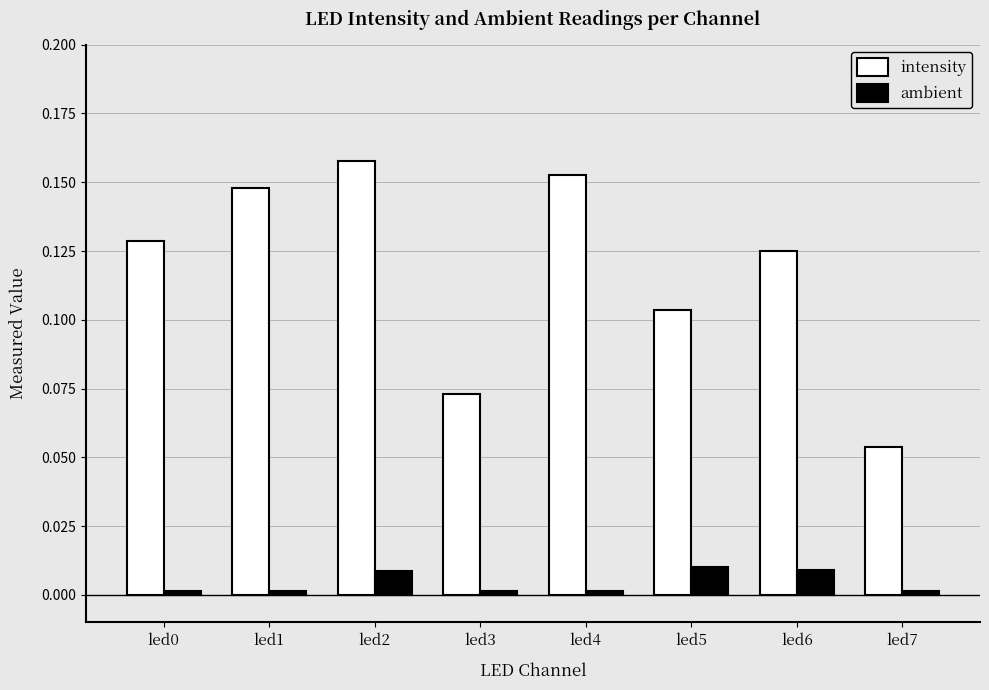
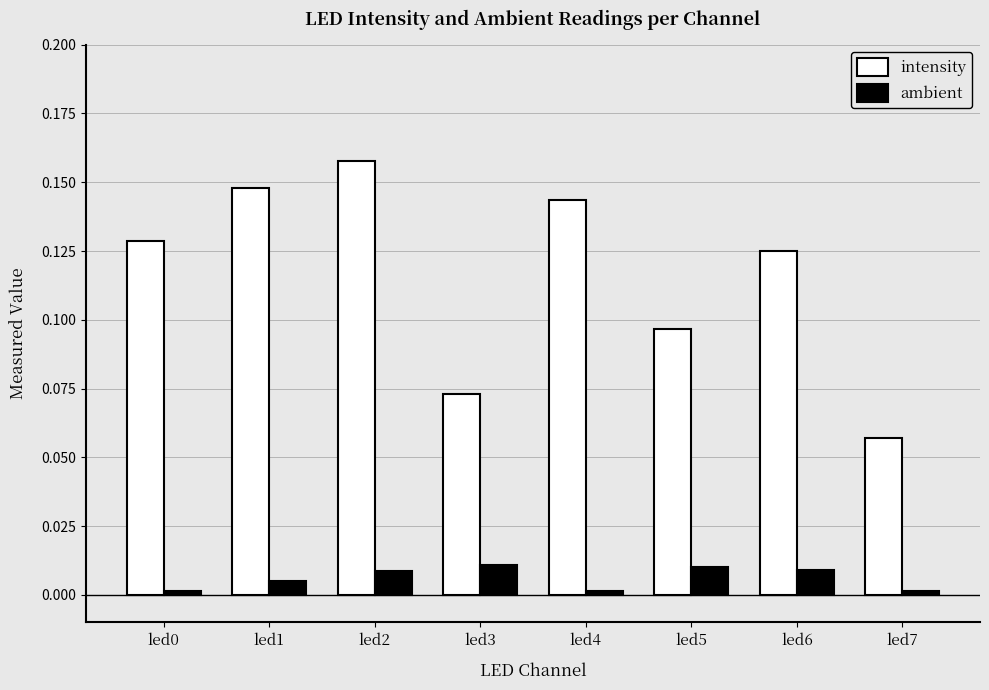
  {
    "intensity": {
      "led0": 0.129,
      "led1": 0.148,
      "led2": 0.158,
      "led3": 0.073,
-     "led4": 0.153,
-     "led5": 0.104,
+     "led4": 0.143,
+     "led5": 0.097,
      "led6": 0.125,
-     "led7": 0.054
+     "led7": 0.057
    },
    "ambient": {
      "led0": 0.001,
-     "led1": 0.001,
+     "led1": 0.005,
      "led2": 0.009,
-     "led3": 0.001,
+     "led3": 0.011,
      "led4": 0.001,
      "led5": 0.010,
      "led6": 0.009,
      "led7": 0.001
    }
  }
